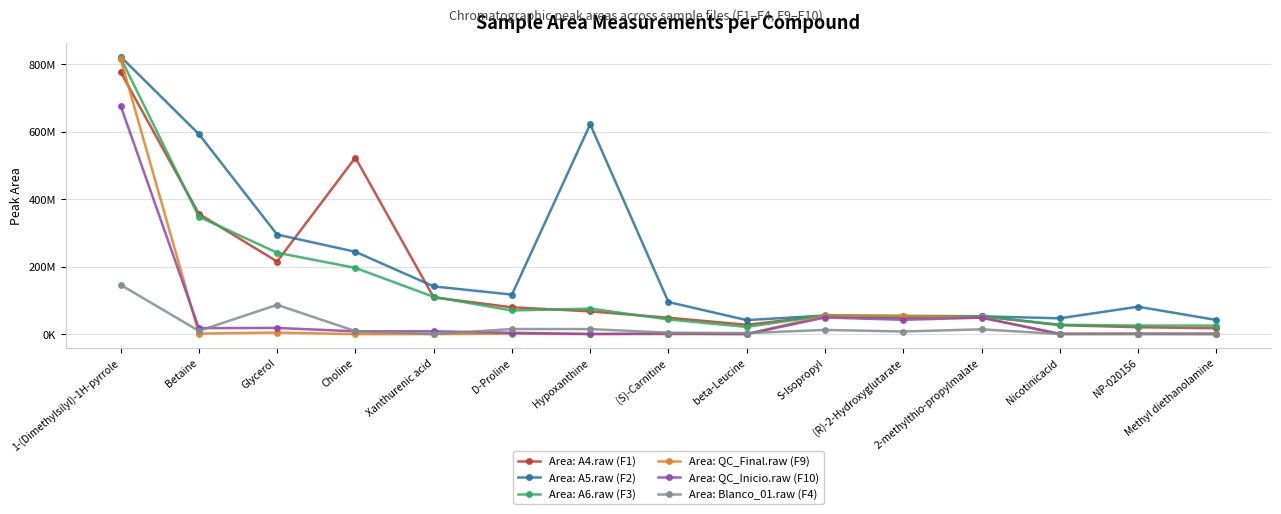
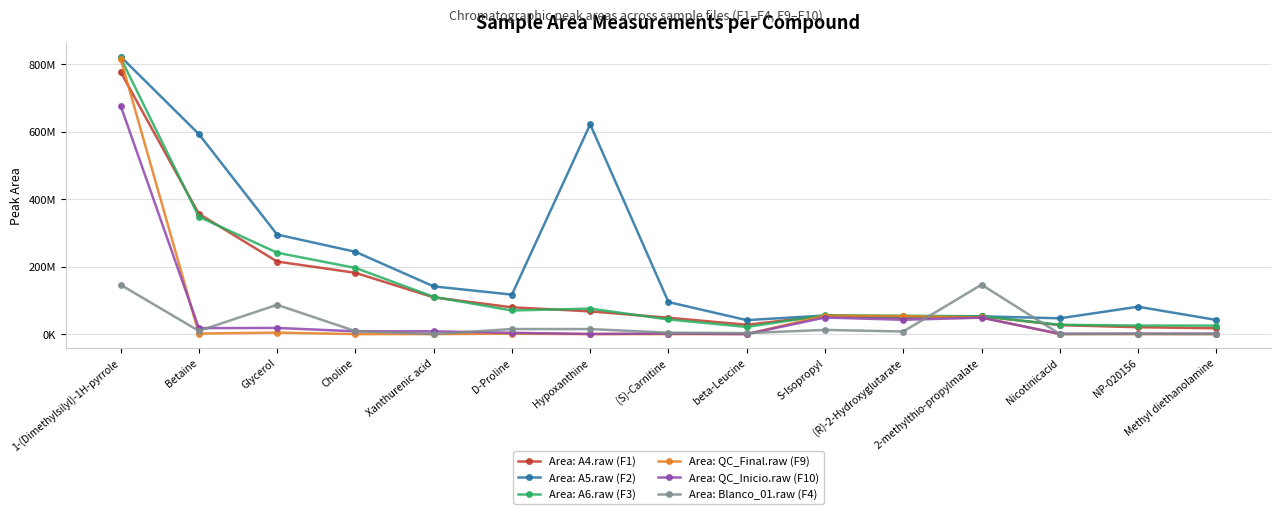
  {
    "Area: A4.raw (F1)": {
      "1-(Dimethylsilyl)-1H-pyrrole": 780000000,
      "Betaine": 360000000,
      "Glycerol": 210000000,
-     "Choline": 520000000,
+     "Choline": 180000000,
      "D-Proline": 80000000,
      "Hypoxanthine": 70000000,
      "Methyl diethanolamine": 20000000
    },
    "Area: A5.raw (F2)": {
      "Betaine": 590000000,
      "Glycerol": 290000000,
      "Choline": 240000000,
      "Xanthurenic acid": 140000000,
      "D-Proline": 120000000,
      "Hypoxanthine": 620000000,
      "(S)-Carnitine": 90000000,
      "beta-Leucine": 40000000,
      "Nicotinicacid": 50000000,
      "NP-020156": 80000000,
      "Methyl diethanolamine": 40000000
    },
    "Area: A6.raw (F3)": {
      "Betaine": 350000000,
      "Glycerol": 240000000,
      "Choline": 200000000,
      "D-Proline": 70000000,
      "Hypoxanthine": 80000000,
      "Methyl diethanolamine": 30000000
    },
    "Area: QC_Final.raw (F9)": {
      "Betaine": 0,
      "Glycerol": 0,
      "Choline": 0
    },
    "Area: QC_Inicio.raw (F10)": {
      "1-(Dimethylsilyl)-1H-pyrrole": 680000000,
      "Betaine": 20000000,
      "Glycerol": 20000000,
      "Xanthurenic acid": 10000000
    },
    "Area: Blanco_01.raw (F4)": {
      "1-(Dimethylsilyl)-1H-pyrrole": 150000000,
      "Betaine": 10000000,
      "Glycerol": 90000000,
      "D-Proline": 20000000,
      "Hypoxanthine": 10000000,
      "S-Isopropyl": 10000000,
      "(R)-2-Hydroxyglutarate": 10000000,
-     "2-methylthio-propylmalate": 10000000
+     "2-methylthio-propylmalate": 150000000
    }
  }
